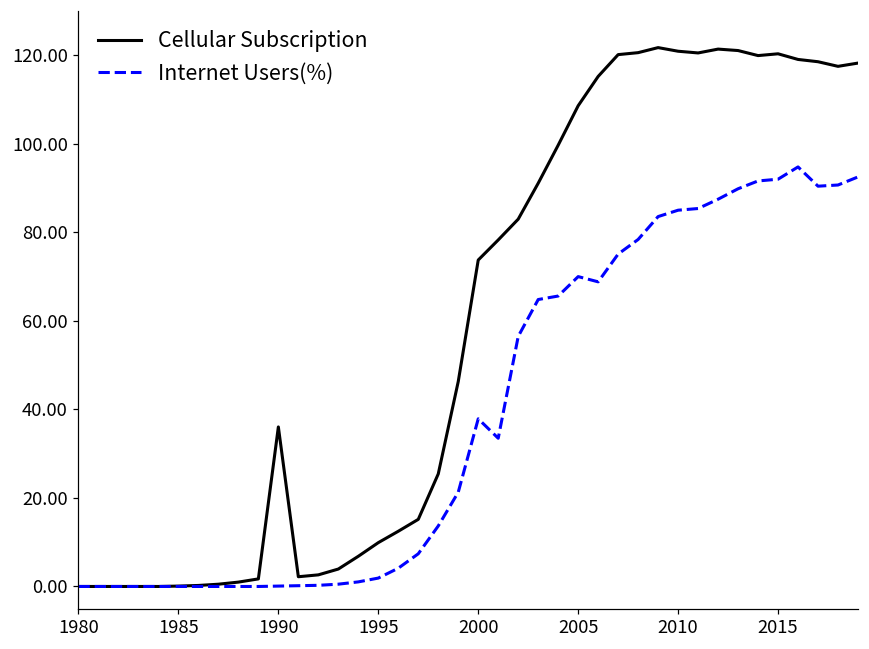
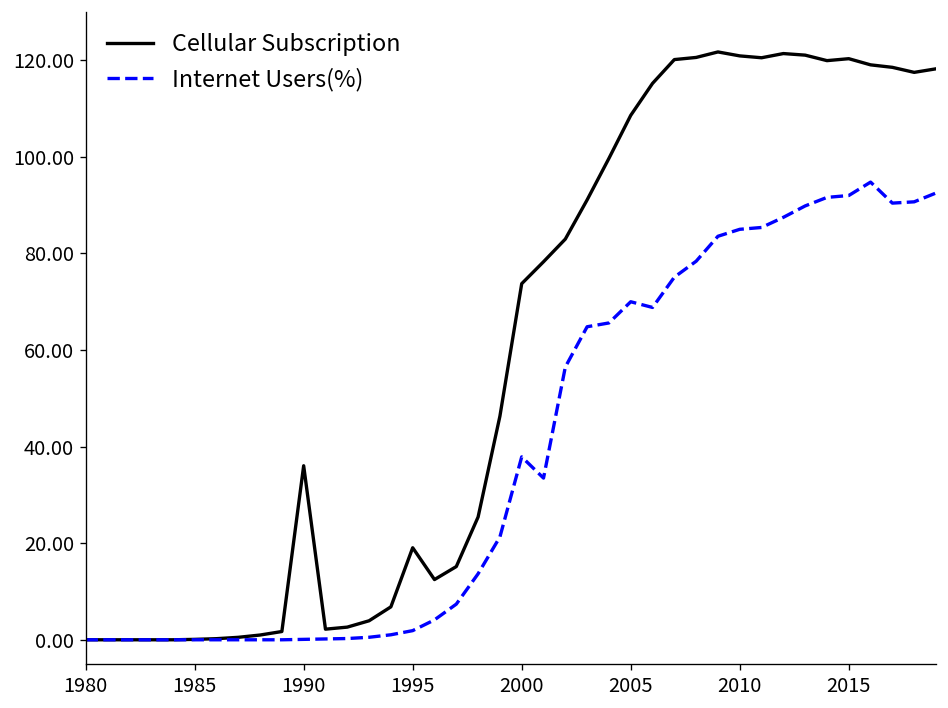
  {
    "Cellular Subscription": {
      "1990": 36,
-     "1995": 10,
+     "1995": 19,
      "2000": 74,
      "2005": 109,
      "2010": 121,
      "2015": 120
    },
    "Internet Users(%)": {
      "1990": 0,
      "1995": 2,
      "2000": 38,
      "2005": 70,
      "2010": 85,
      "2015": 92
    }
  }
